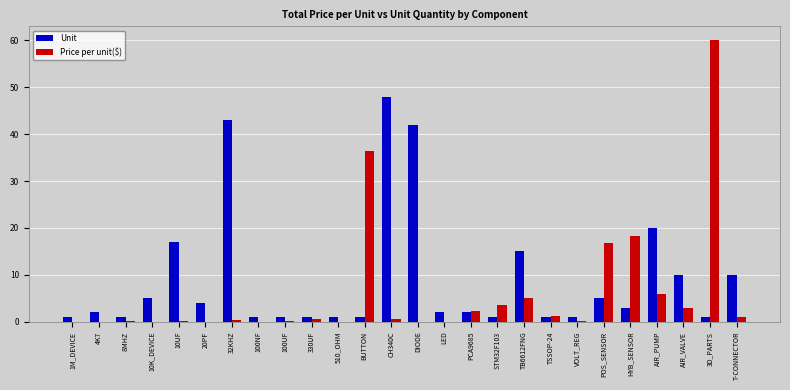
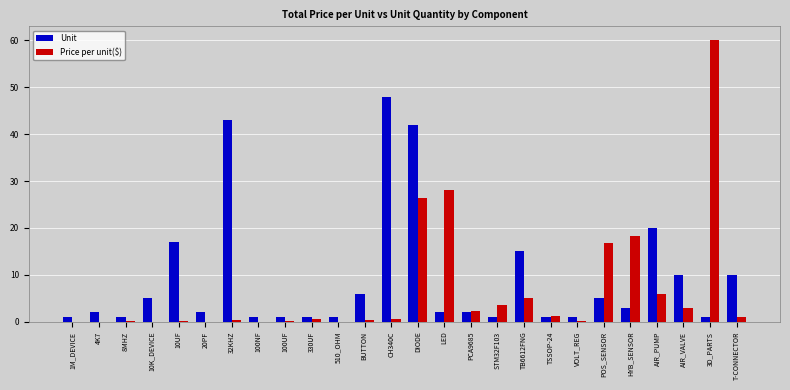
  {
    "Unit": {
      "1M_DEVICE": 1,
      "4K7": 2,
      "8MHZ": 1,
      "10K_DEVICE": 5,
      "10UF": 17,
-     "20PF": 4,
+     "20PF": 2,
      "32KHZ": 43,
      "100NF": 1,
      "100UF": 1,
      "330UF": 1,
      "510_OHM": 1,
-     "BUTTON": 1,
+     "BUTTON": 6,
      "CH340C": 48,
      "DIODE": 42,
      "LED": 2,
      "PCA9685": 2,
      "STM32F103": 1,
      "TB6612FNG": 15,
      "TSSOP-24": 1,
      "VOLT_REG": 1,
      "POS_SENSOR": 5,
      "HYB_SENSOR": 3,
      "AIR_PUMP": 20,
      "AIR_VALVE": 10,
      "3D_PARTS": 1,
      "T-CONNECTOR": 10
    },
    "Price per unit($)": {
      "330UF": 1,
-     "BUTTON": 36,
-     "DIODE": 0,
-     "LED": 0,
+     "BUTTON": 0,
+     "DIODE": 26,
+     "LED": 28,
      "PCA9685": 2,
      "STM32F103": 4,
      "TB6612FNG": 5,
      "TSSOP-24": 1,
      "POS_SENSOR": 17,
      "HYB_SENSOR": 18,
      "AIR_PUMP": 6,
      "AIR_VALVE": 3,
      "3D_PARTS": 60,
      "T-CONNECTOR": 1
    }
  }
